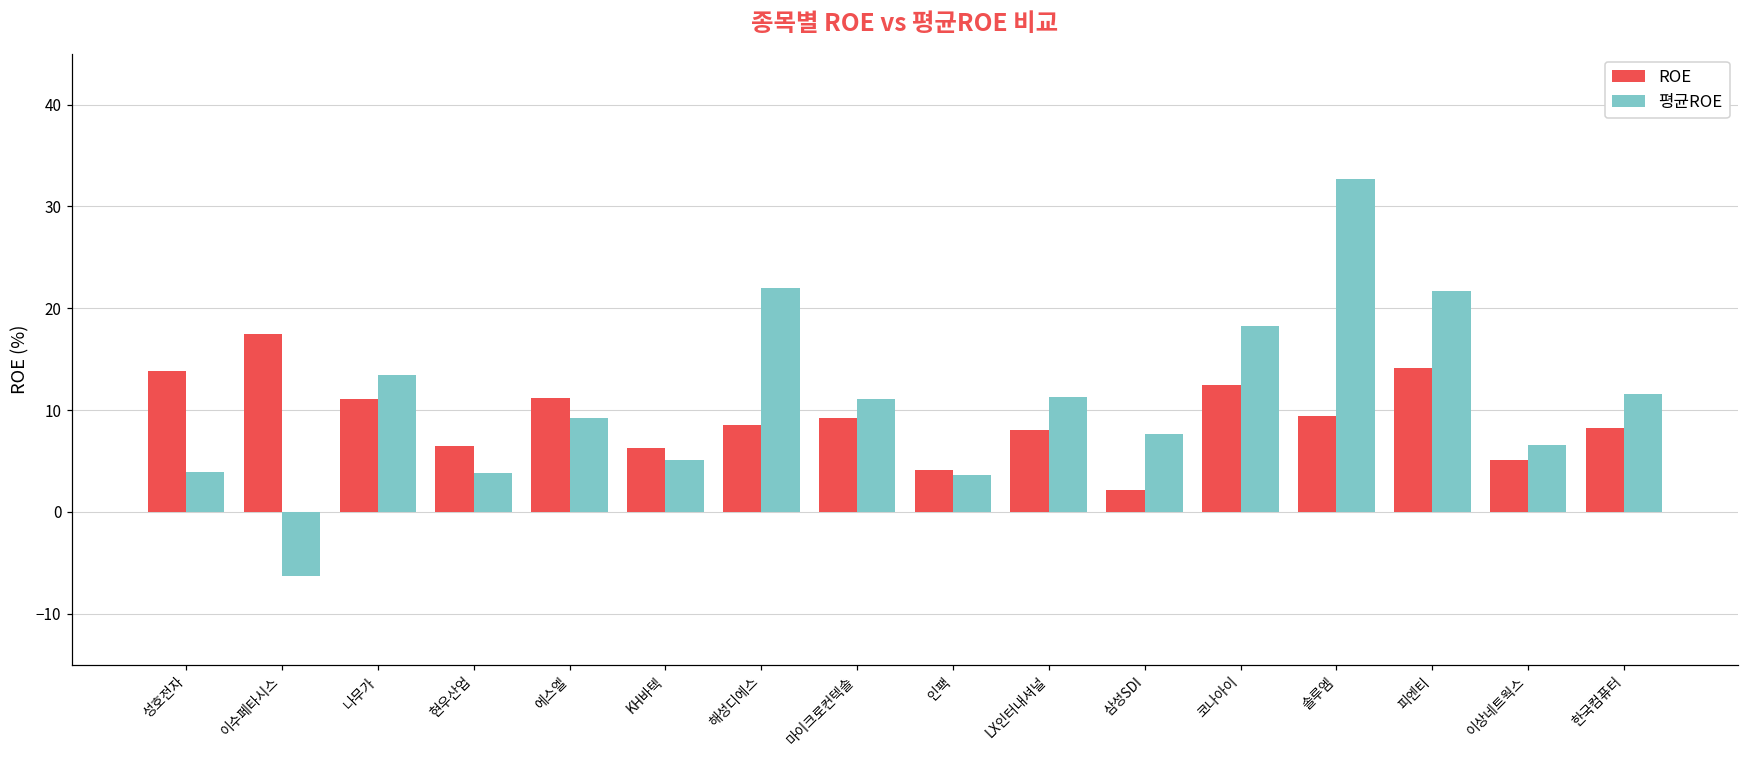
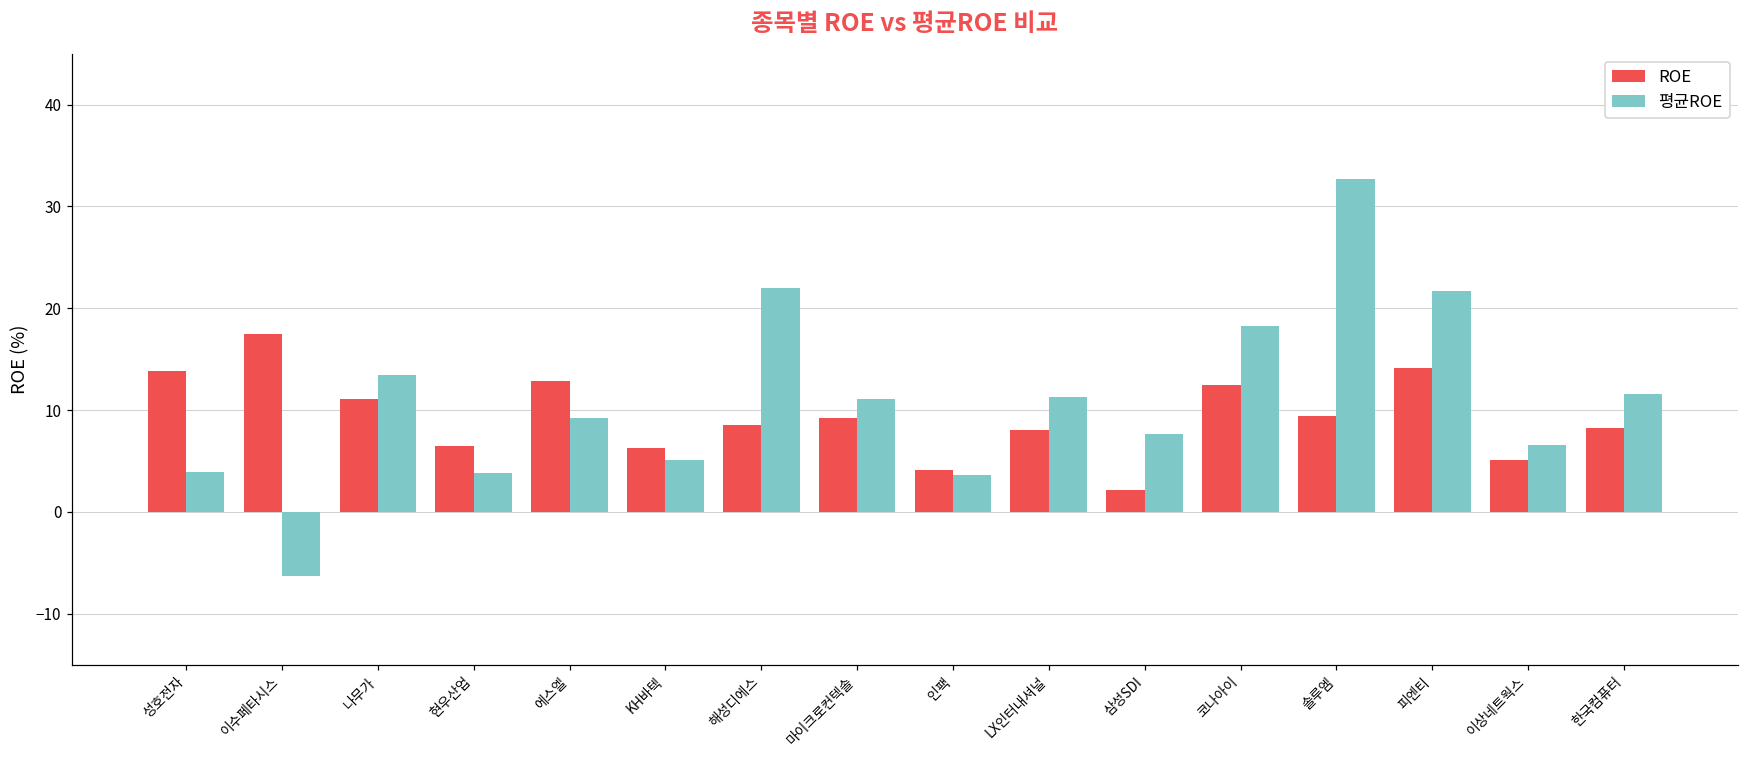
  {
    "ROE": {
      "성호전자": 14,
      "이수페타시스": 17,
      "나무가": 11,
      "현우산업": 6,
-     "에스엘": 11,
+     "에스엘": 13,
      "KH바텍": 6,
      "해성디에스": 9,
      "마이크로컨텍솔": 9,
      "인팩": 4,
      "LX인터내셔널": 8,
      "삼성SDI": 2,
      "코나아이": 12,
      "솔루엠": 9,
      "피엔티": 14,
      "이상네트웍스": 5,
      "한국컴퓨터": 8
    },
    "평균ROE": {
      "성호전자": 4,
      "이수페타시스": -6,
      "나무가": 13,
      "현우산업": 4,
      "에스엘": 9,
      "KH바텍": 5,
      "해성디에스": 22,
      "마이크로컨텍솔": 11,
      "인팩": 4,
      "LX인터내셔널": 11,
      "삼성SDI": 8,
      "코나아이": 18,
      "솔루엠": 33,
      "피엔티": 22,
      "이상네트웍스": 7,
      "한국컴퓨터": 12
    }
  }
